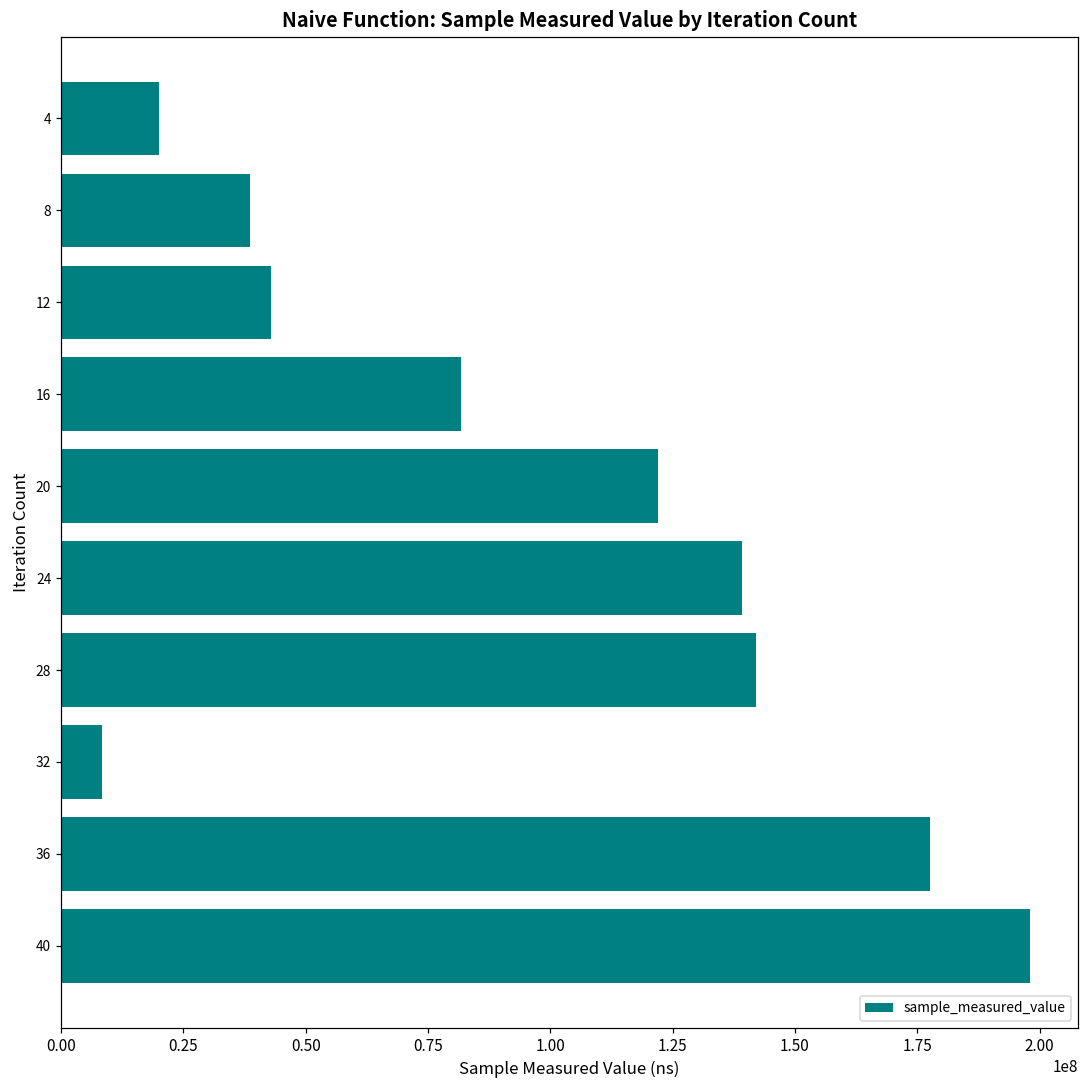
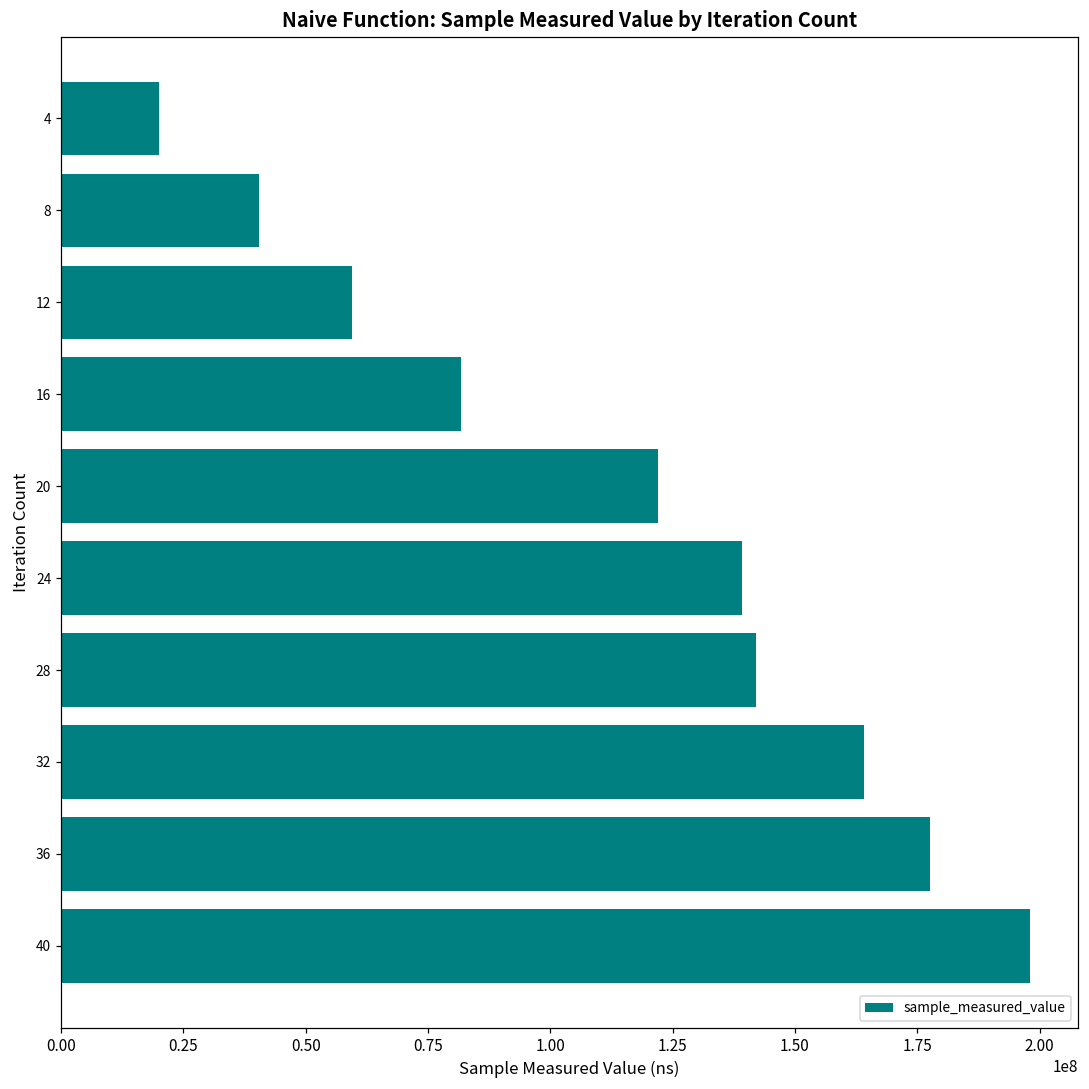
  {
    "4": 20000000,
-   "8": 39000000,
-   "12": 43000000,
+   "8": 40000000,
+   "12": 60000000,
    "16": 82000000,
    "20": 122000000,
    "24": 139000000,
    "28": 142000000,
-   "32": 8000000,
+   "32": 164000000,
    "36": 178000000,
    "40": 198000000
  }
